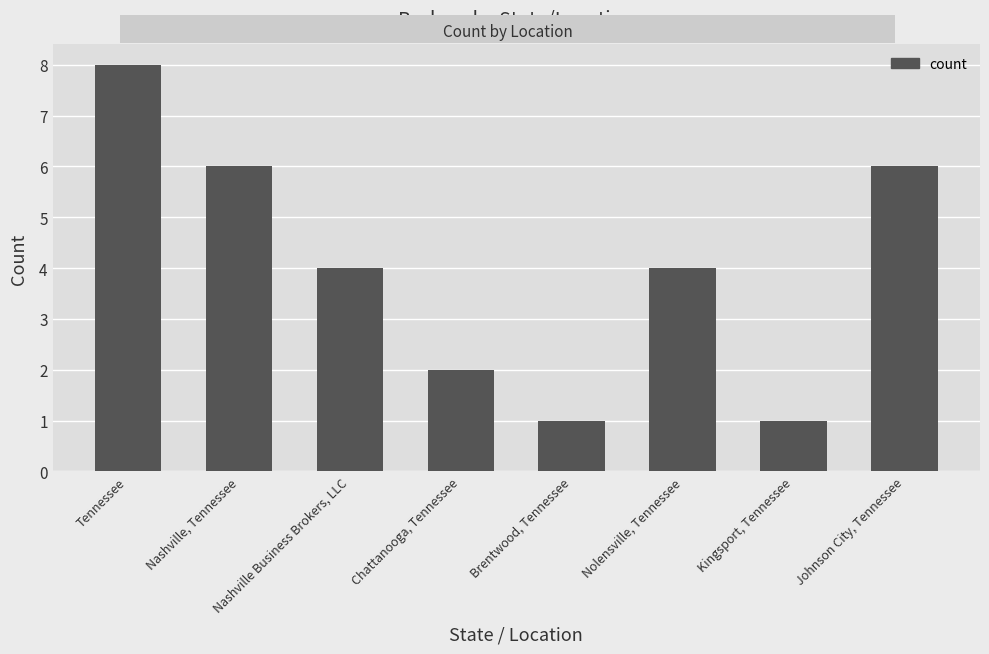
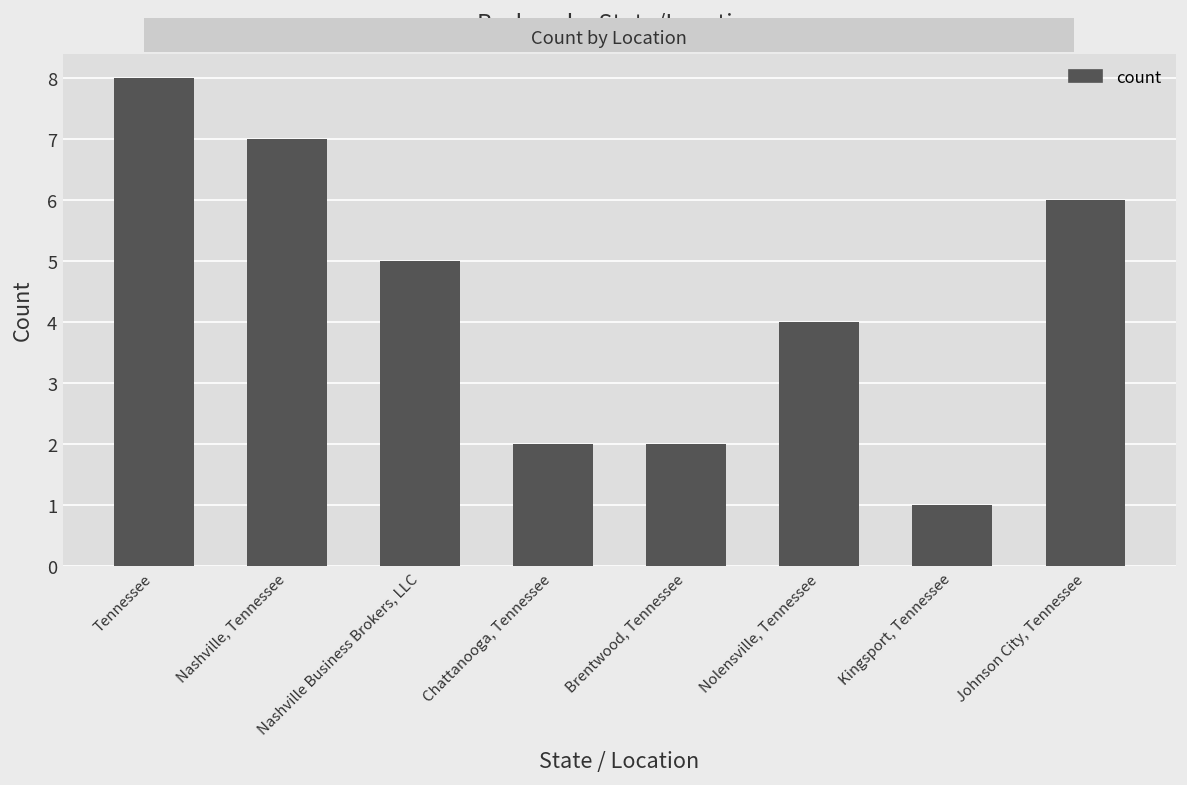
  {
    "Tennessee": 8,
-   "Nashville, Tennessee": 6,
-   "Nashville Business Brokers, LLC": 4,
+   "Nashville, Tennessee": 7,
+   "Nashville Business Brokers, LLC": 5,
    "Chattanooga, Tennessee": 2,
-   "Brentwood, Tennessee": 1,
+   "Brentwood, Tennessee": 2,
    "Nolensville, Tennessee": 4,
    "Kingsport, Tennessee": 1,
    "Johnson City, Tennessee": 6
  }
